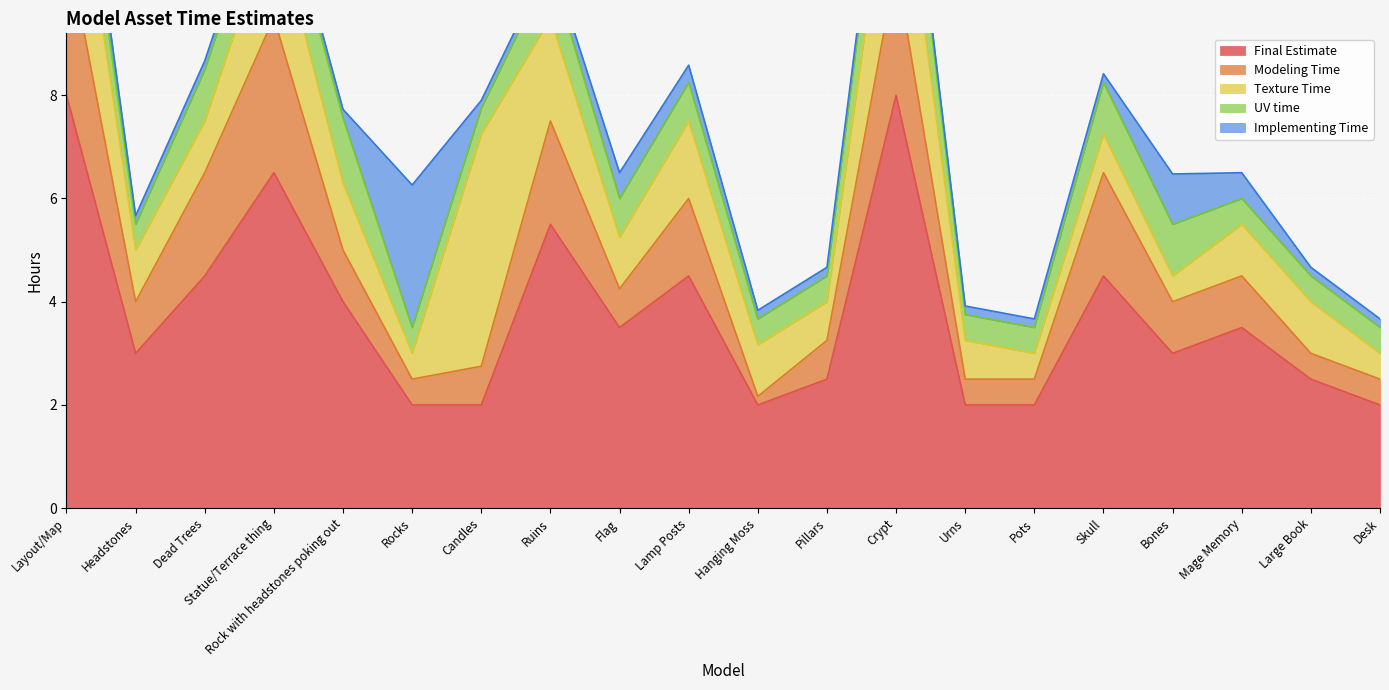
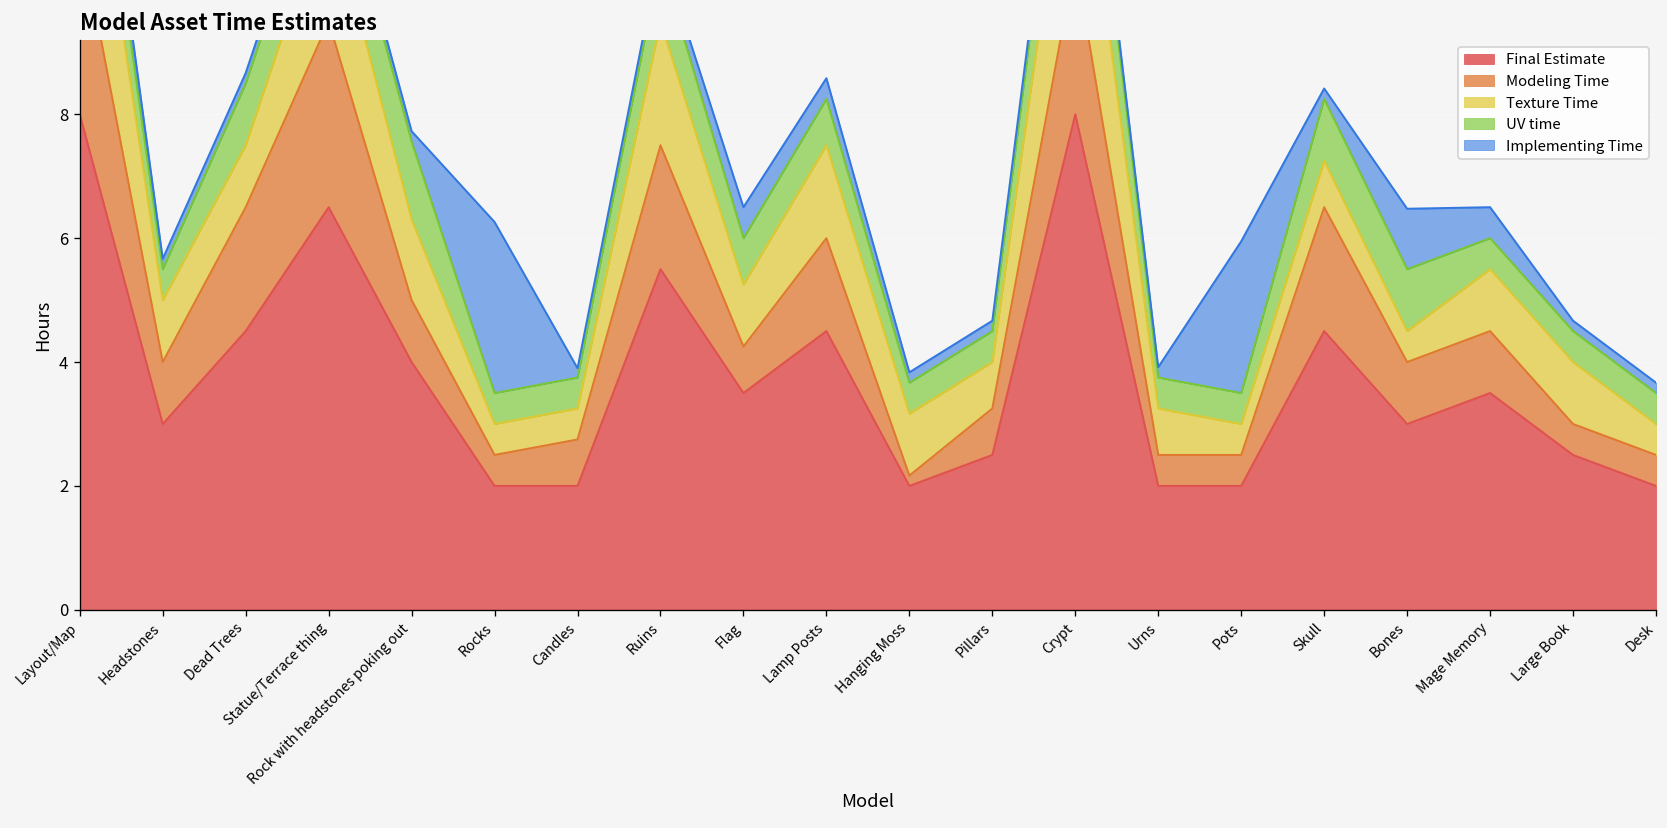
  {
    "Texture Time": {
      "Headstones": 1.0,
      "Dead Trees": 1.0,
      "Rock with headstones poking out": 1.3,
      "Rocks": 0.5,
-     "Candles": 4.5,
+     "Candles": 0.5,
      "Flag": 1.0,
      "Lamp Posts": 1.5,
      "Hanging Moss": 1.0,
      "Pillars": 0.8,
      "Urns": 0.8,
      "Pots": 0.5,
      "Skull": 0.8,
      "Bones": 0.5,
      "Mage Memory": 1.0,
      "Large Book": 1.0,
      "Desk": 0.5
    },
    "UV time": {
      "Headstones": 0.5,
      "Dead Trees": 1.0,
      "Rock with headstones poking out": 1.3,
      "Rocks": 0.5,
      "Candles": 0.5,
      "Flag": 0.8,
      "Lamp Posts": 0.8,
      "Hanging Moss": 0.5,
      "Pillars": 0.5,
      "Urns": 0.5,
      "Pots": 0.5,
      "Skull": 1.0,
      "Bones": 1.0,
      "Mage Memory": 0.5,
      "Large Book": 0.5,
      "Desk": 0.5
    },
    "Implementing Time": {
      "Headstones": 0.2,
      "Dead Trees": 0.2,
      "Rock with headstones poking out": 0.2,
      "Rocks": 2.8,
      "Candles": 0.1,
      "Flag": 0.5,
      "Lamp Posts": 0.3,
      "Hanging Moss": 0.2,
      "Pillars": 0.2,
      "Urns": 0.2,
-     "Pots": 0.2,
+     "Pots": 2.4,
      "Skull": 0.2,
      "Bones": 1.0,
      "Mage Memory": 0.5,
      "Large Book": 0.2,
      "Desk": 0.2
    }
  }
